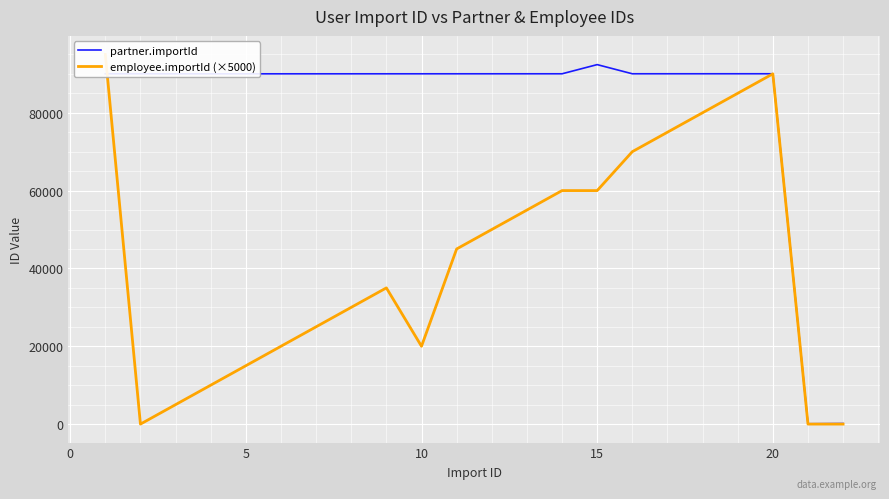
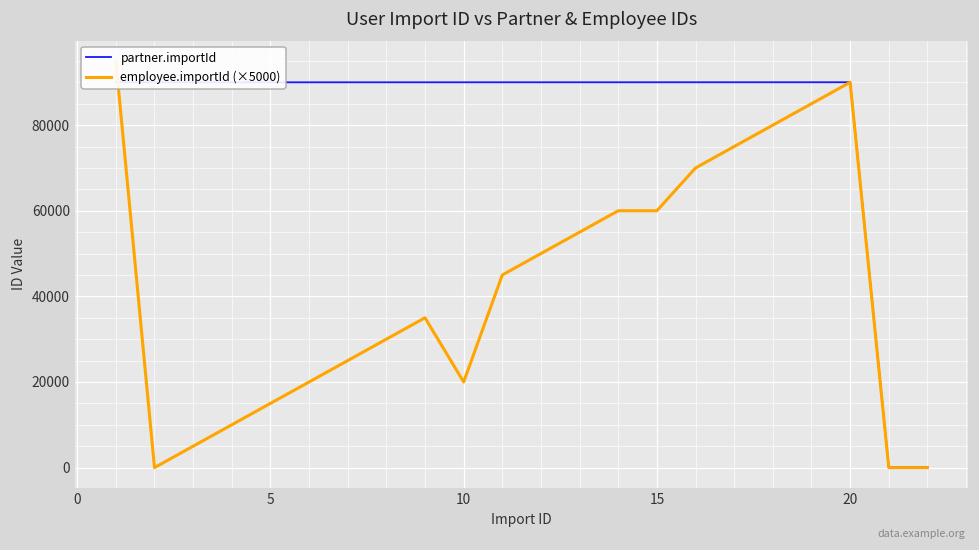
  {
    "partner.importId": {
      "10": 90000,
-     "15": 92000
+     "15": 90000
    },
    "employee.importId (×5000)": {
      "5": 15000,
      "10": 20000,
      "15": 60000
    }
  }
